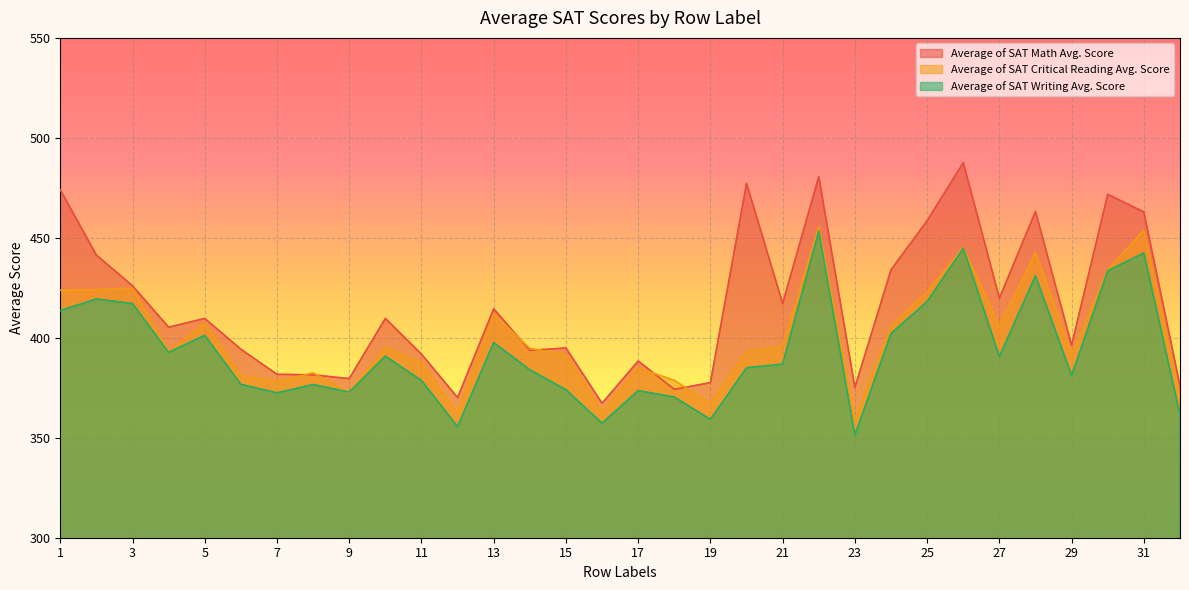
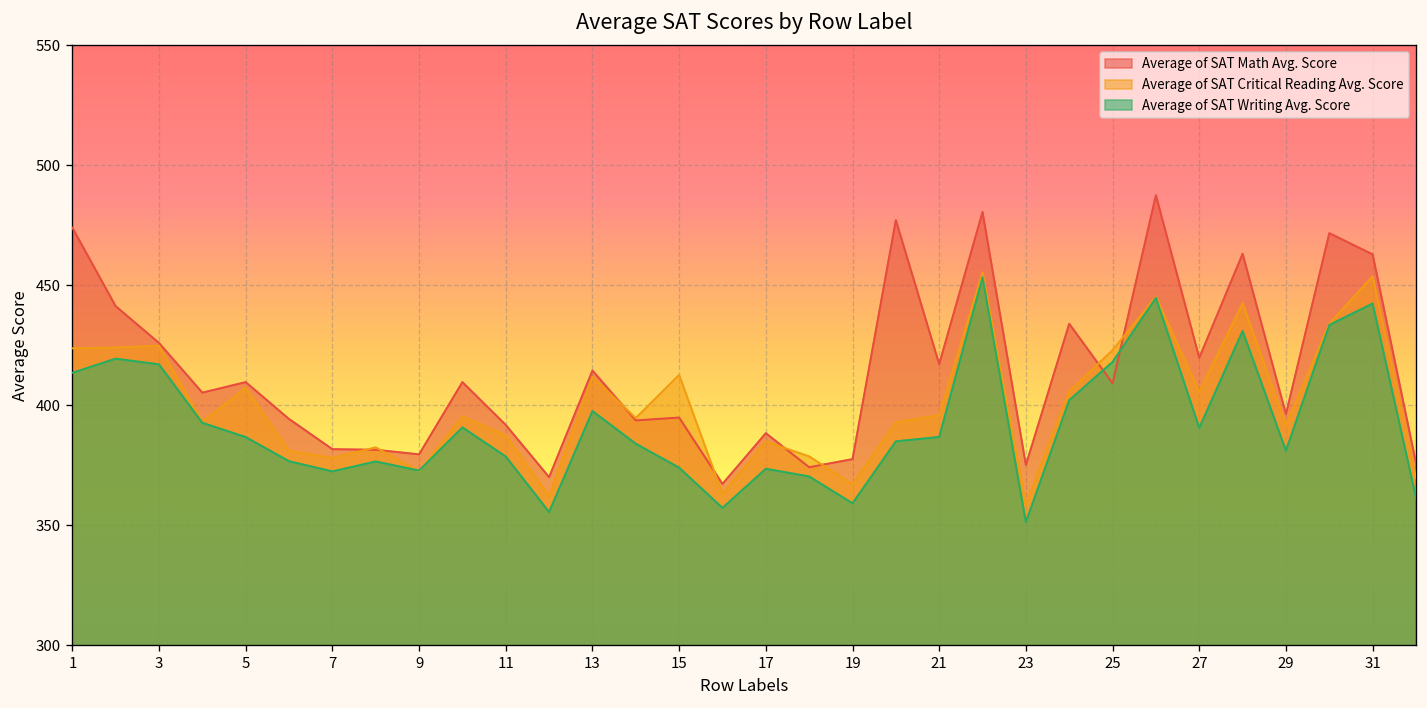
  {
    "Average of SAT Math Avg. Score": {
      "1": 474,
      "5": 410,
      "7": 382,
      "9": 380,
      "11": 392,
      "13": 415,
      "15": 395,
      "17": 388,
      "19": 378,
      "21": 417,
      "23": 375,
-     "25": 459,
+     "25": 409,
      "27": 420,
      "29": 396,
      "31": 463
    },
    "Average of SAT Critical Reading Avg. Score": {
      "1": 424,
      "5": 407,
      "7": 378,
      "11": 387,
      "13": 412,
-     "15": 392,
+     "15": 413,
      "17": 385,
      "19": 367,
      "21": 396,
      "23": 359,
      "25": 423,
      "27": 406,
      "29": 392,
      "31": 454
    },
    "Average of SAT Writing Avg. Score": {
      "1": 414,
      "3": 417,
-     "5": 401,
+     "5": 387,
      "7": 372,
      "11": 379,
      "13": 398,
      "15": 374,
      "17": 374,
      "19": 359,
      "21": 387,
      "23": 351,
      "25": 418,
      "27": 391,
      "29": 381,
      "31": 442
    }
  }
